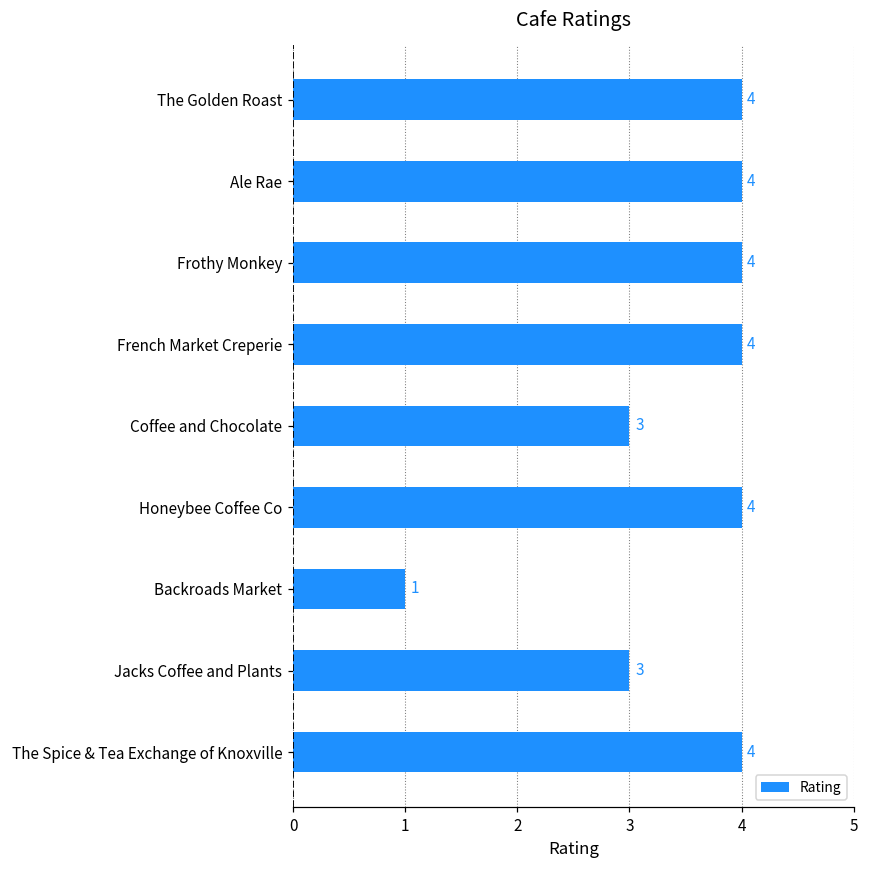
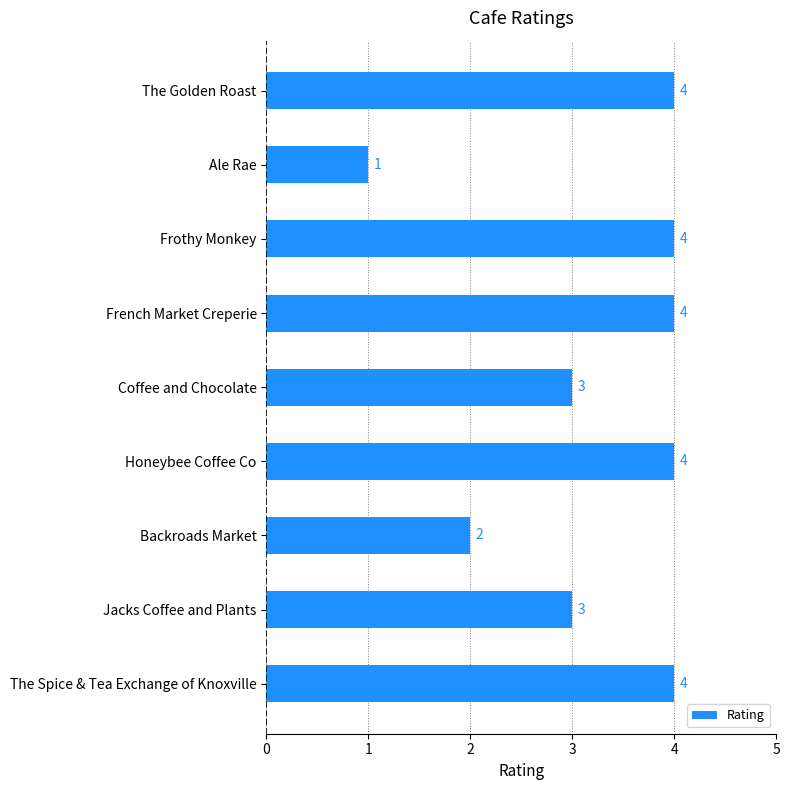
  {
    "The Golden Roast": 4,
-   "Ale Rae": 4,
+   "Ale Rae": 1,
    "Frothy Monkey": 4,
    "French Market Creperie": 4,
    "Coffee and Chocolate": 3,
    "Honeybee Coffee Co": 4,
-   "Backroads Market": 1,
+   "Backroads Market": 2,
    "Jacks Coffee and Plants": 3,
    "The Spice & Tea Exchange of Knoxville": 4
  }
